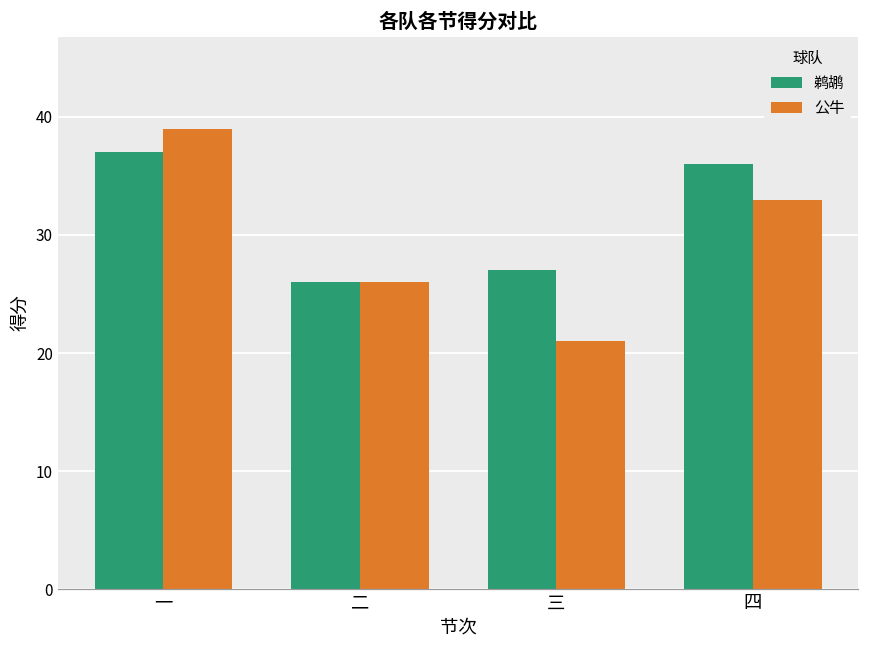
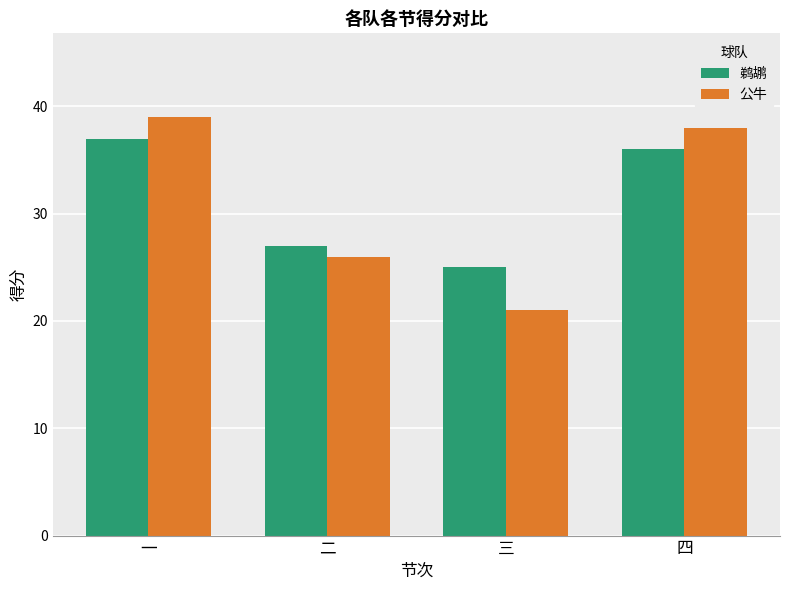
  {
    "鹈鹕": {
      "一": 37,
-     "二": 26,
-     "三": 27,
+     "二": 27,
+     "三": 25,
      "四": 36
    },
    "公牛": {
      "一": 39,
      "二": 26,
      "三": 21,
-     "四": 33
+     "四": 38
    }
  }
